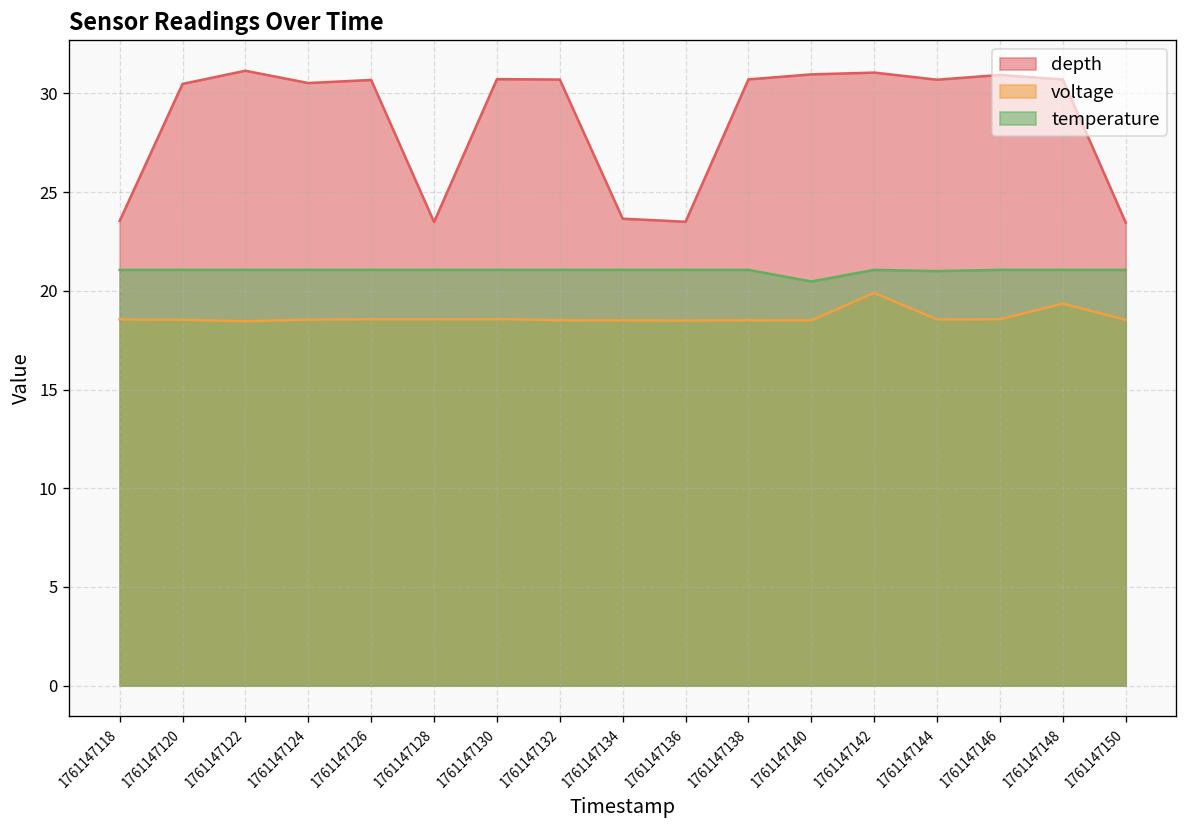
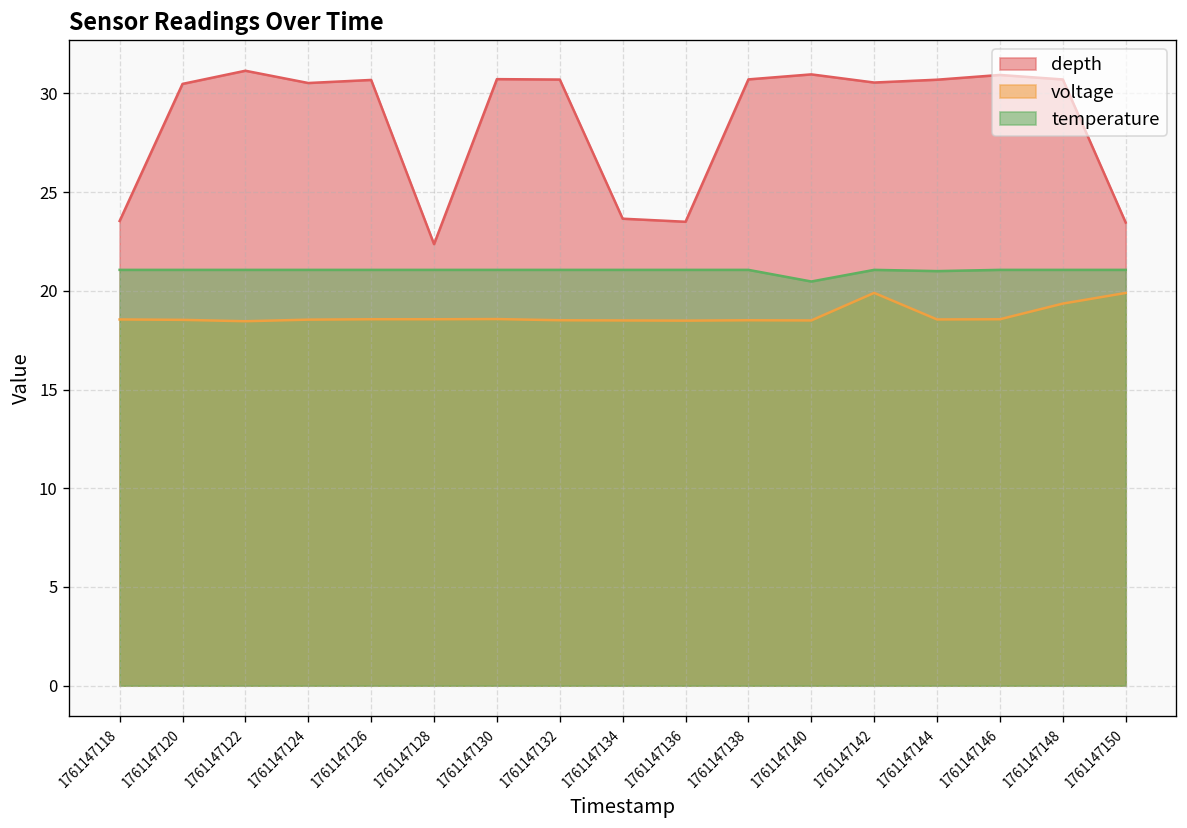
  {
    "depth": {
      "1761147118": 23.5,
      "1761147120": 30.5,
      "1761147122": 31.1,
      "1761147124": 30.5,
      "1761147126": 30.7,
-     "1761147128": 23.5,
+     "1761147128": 22.4,
      "1761147130": 30.7,
      "1761147132": 30.7,
      "1761147134": 23.7,
      "1761147136": 23.5,
      "1761147138": 30.7,
      "1761147140": 31.0,
-     "1761147142": 31.1,
+     "1761147142": 30.6,
      "1761147144": 30.7,
      "1761147150": 23.5
    },
    "voltage": {
      "1761147118": 18.5,
      "1761147120": 18.5,
      "1761147122": 18.5,
      "1761147124": 18.5,
      "1761147126": 18.6,
      "1761147128": 18.6,
      "1761147130": 18.6,
      "1761147132": 18.5,
      "1761147134": 18.5,
      "1761147136": 18.5,
      "1761147138": 18.5,
      "1761147140": 18.5,
      "1761147142": 19.9,
      "1761147144": 18.5,
      "1761147146": 18.6,
      "1761147148": 19.4,
-     "1761147150": 18.5
+     "1761147150": 19.9
    },
    "temperature": {
      "1761147118": 21.1,
      "1761147120": 21.1,
      "1761147122": 21.1,
      "1761147124": 21.1,
      "1761147126": 21.1,
      "1761147128": 21.1,
      "1761147130": 21.1,
      "1761147132": 21.1,
      "1761147134": 21.1,
      "1761147136": 21.1,
      "1761147138": 21.1,
      "1761147140": 20.5,
      "1761147142": 21.1,
      "1761147144": 21.0,
      "1761147146": 21.1,
      "1761147148": 21.1,
      "1761147150": 21.1
    }
  }
